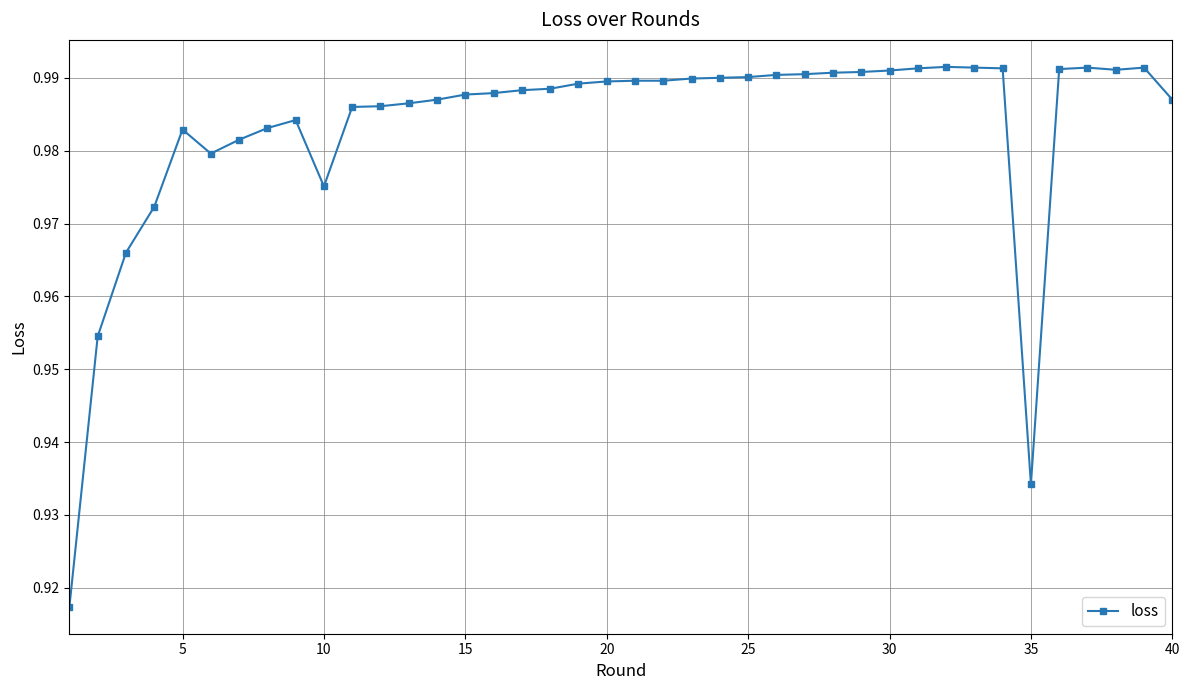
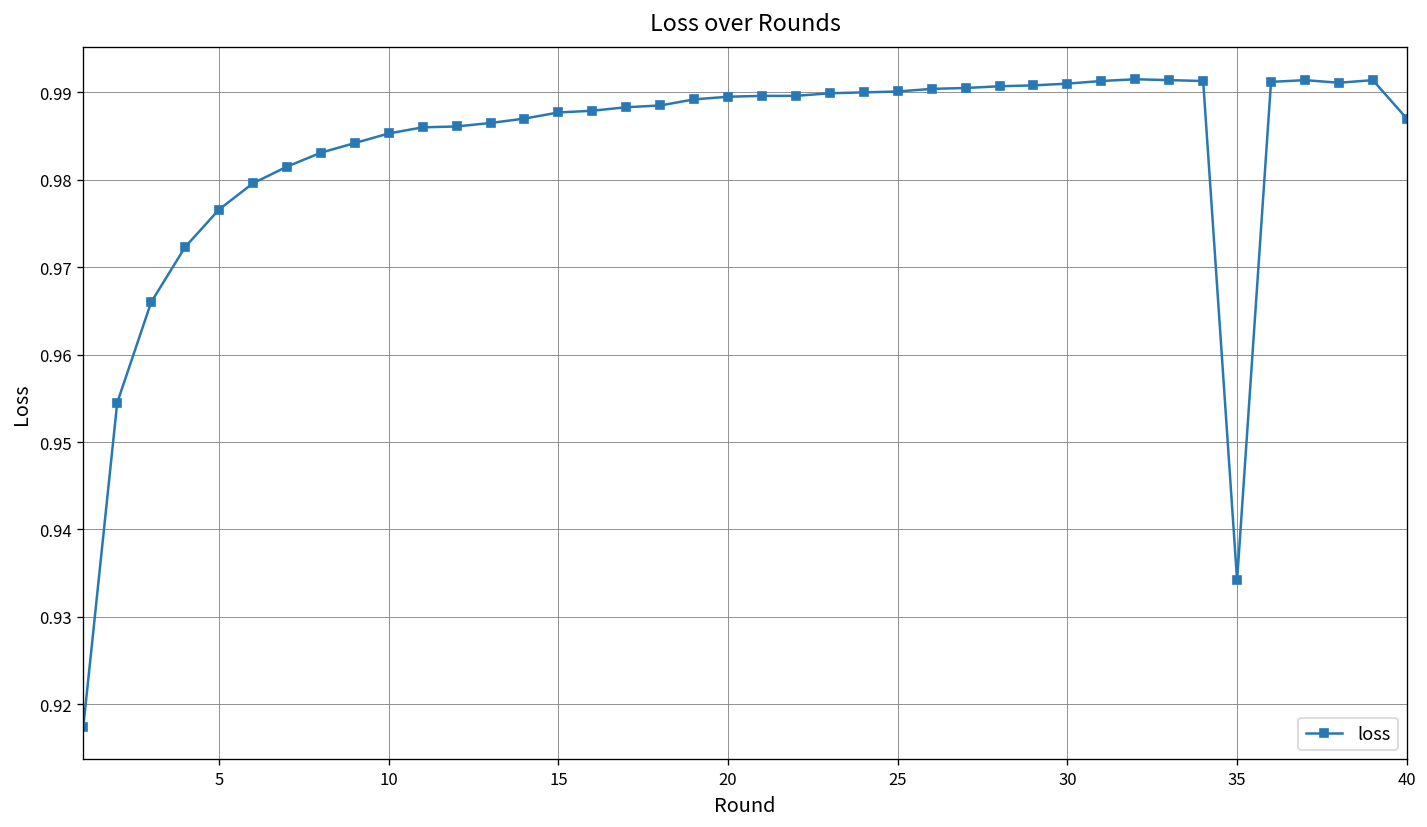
  {
-   "5": 0.983,
-   "10": 0.975,
+   "5": 0.977,
+   "10": 0.985,
    "15": 0.988,
    "20": 0.990,
    "25": 0.990,
    "30": 0.991,
    "35": 0.934,
    "40": 0.987
  }
